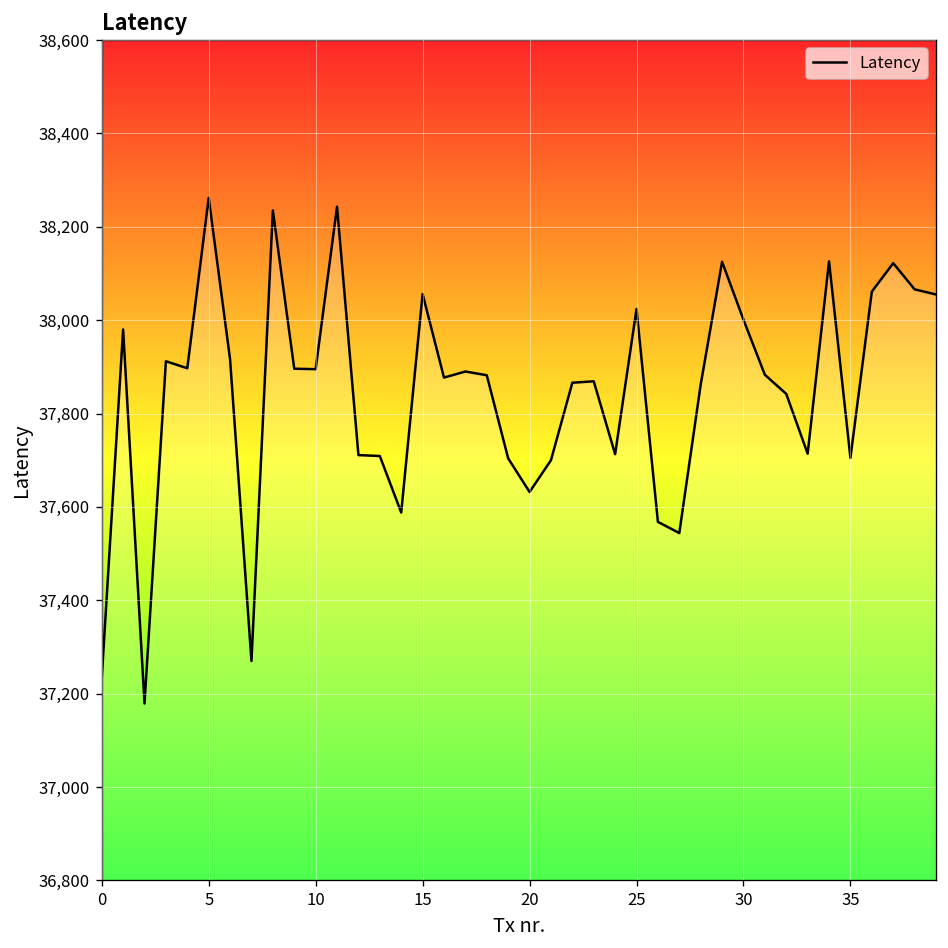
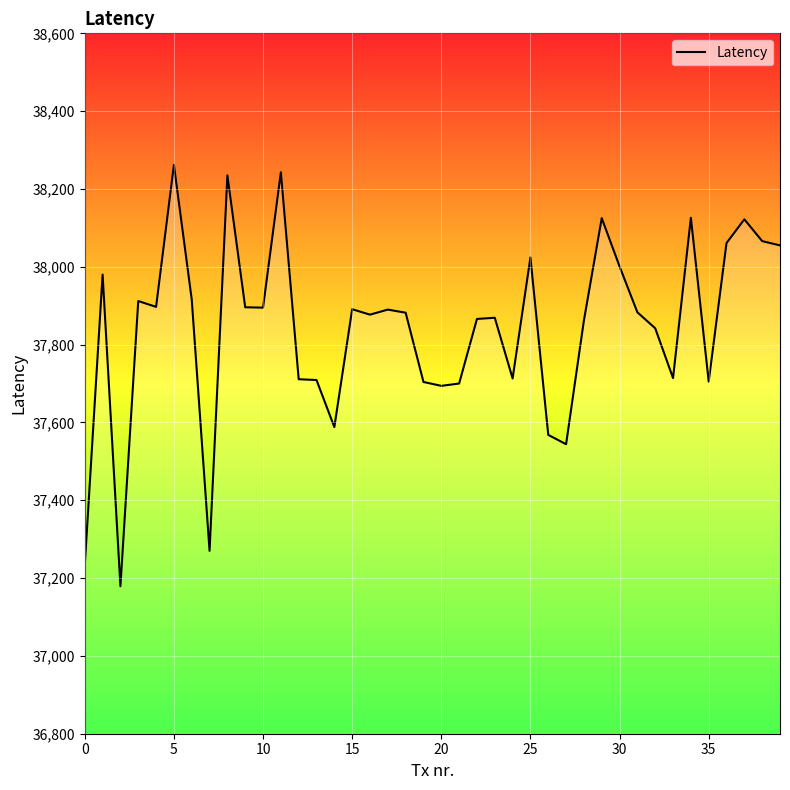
  {
    "0": "37,230",
    "5": "38,260",
    "10": "37,900",
-   "15": "38,060",
-   "20": "37,630",
+   "15": "37,890",
+   "20": "37,690",
    "25": "38,020",
    "30": "38,000",
    "35": "37,710"
  }
